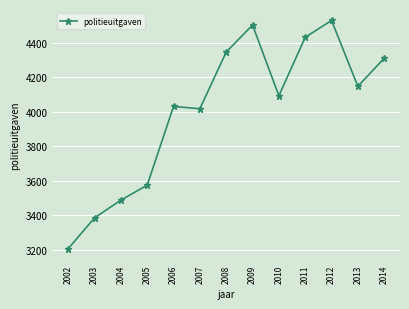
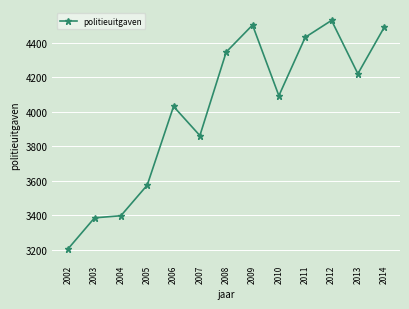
  {
    "2002": 3210,
    "2003": 3390,
-   "2004": 3490,
+   "2004": 3400,
    "2005": 3580,
    "2006": 4030,
-   "2007": 4020,
+   "2007": 3860,
    "2008": 4350,
    "2009": 4500,
    "2010": 4090,
    "2011": 4430,
    "2012": 4530,
-   "2013": 4150,
-   "2014": 4310
+   "2013": 4220,
+   "2014": 4490
  }
